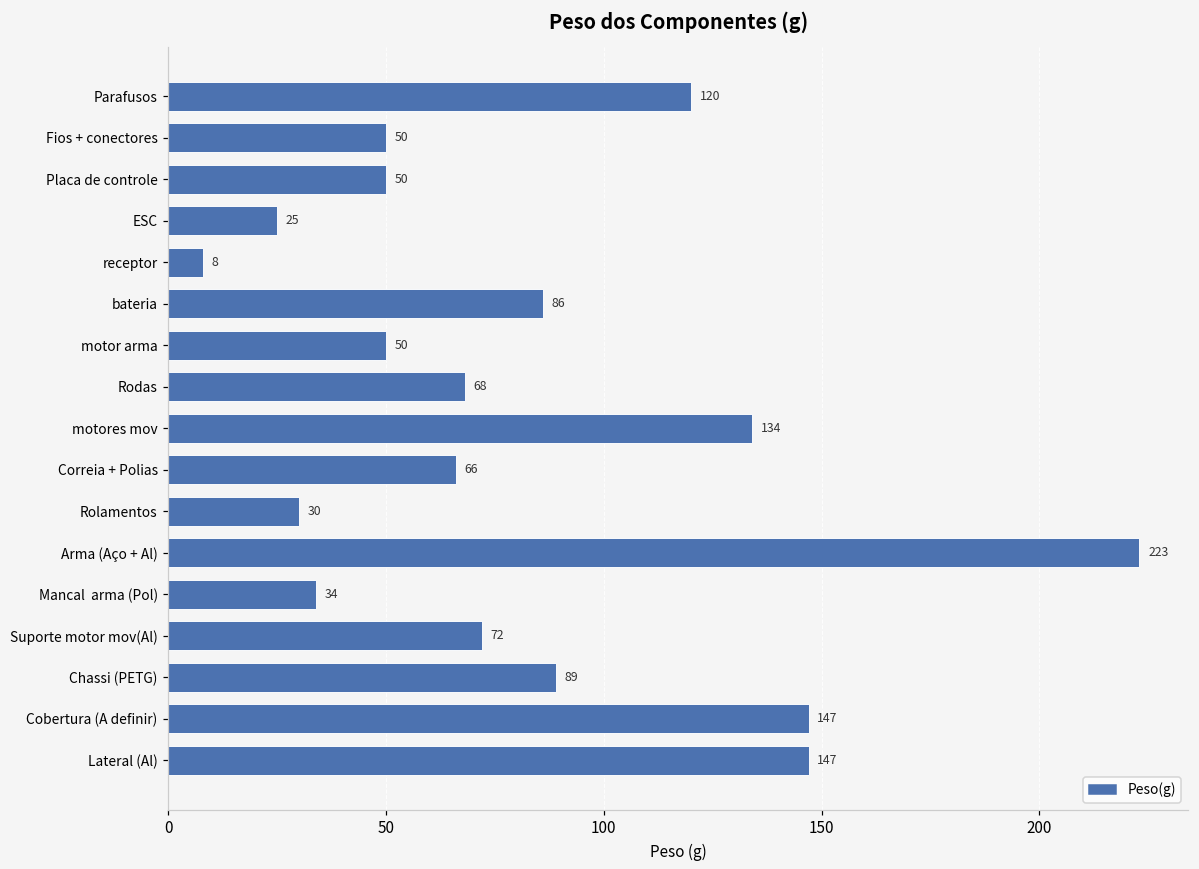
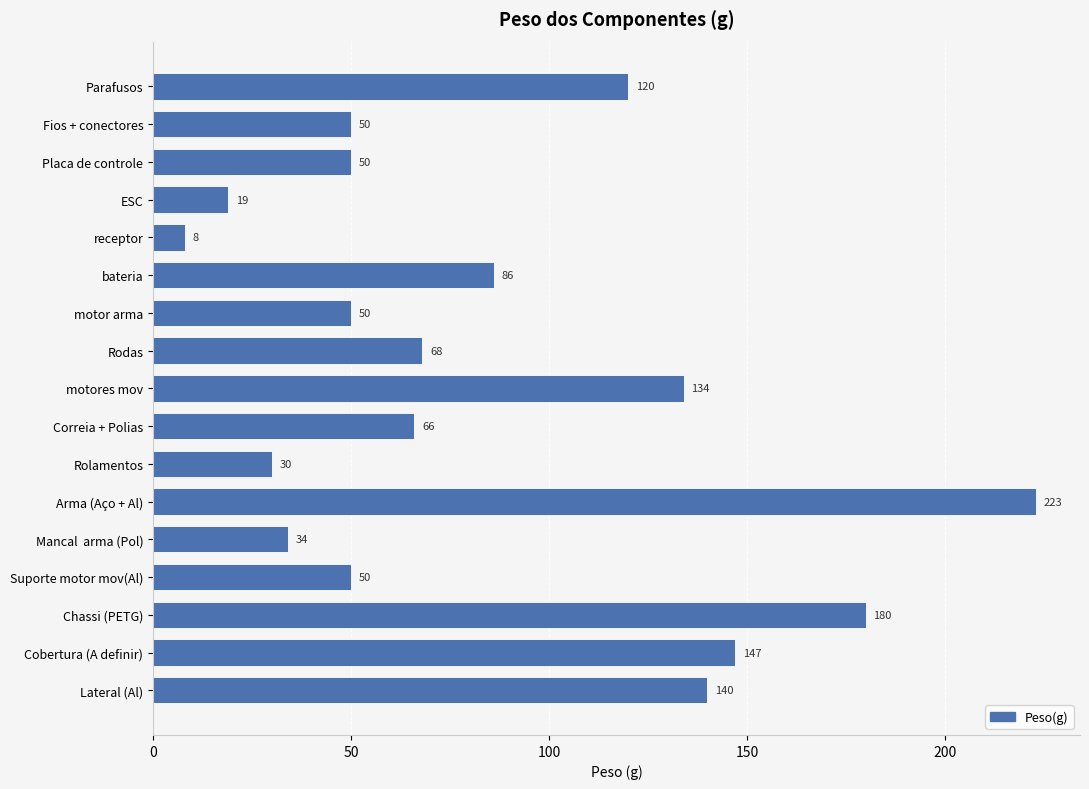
  {
    "Parafusos": 120,
    "Fios + conectores": 50,
    "Placa de controle": 50,
-   "ESC": 25,
+   "ESC": 19,
    "receptor": 8,
    "bateria": 86,
    "motor arma": 50,
    "Rodas": 68,
    "motores mov": 134,
    "Correia + Polias": 66,
    "Rolamentos": 30,
    "Arma (Aço + Al)": 223,
    "Mancal arma (Pol)": 34,
-   "Suporte motor mov(Al)": 72,
-   "Chassi (PETG)": 89,
+   "Suporte motor mov(Al)": 50,
+   "Chassi (PETG)": 180,
    "Cobertura (A definir)": 147,
-   "Lateral (Al)": 147
+   "Lateral (Al)": 140
  }
